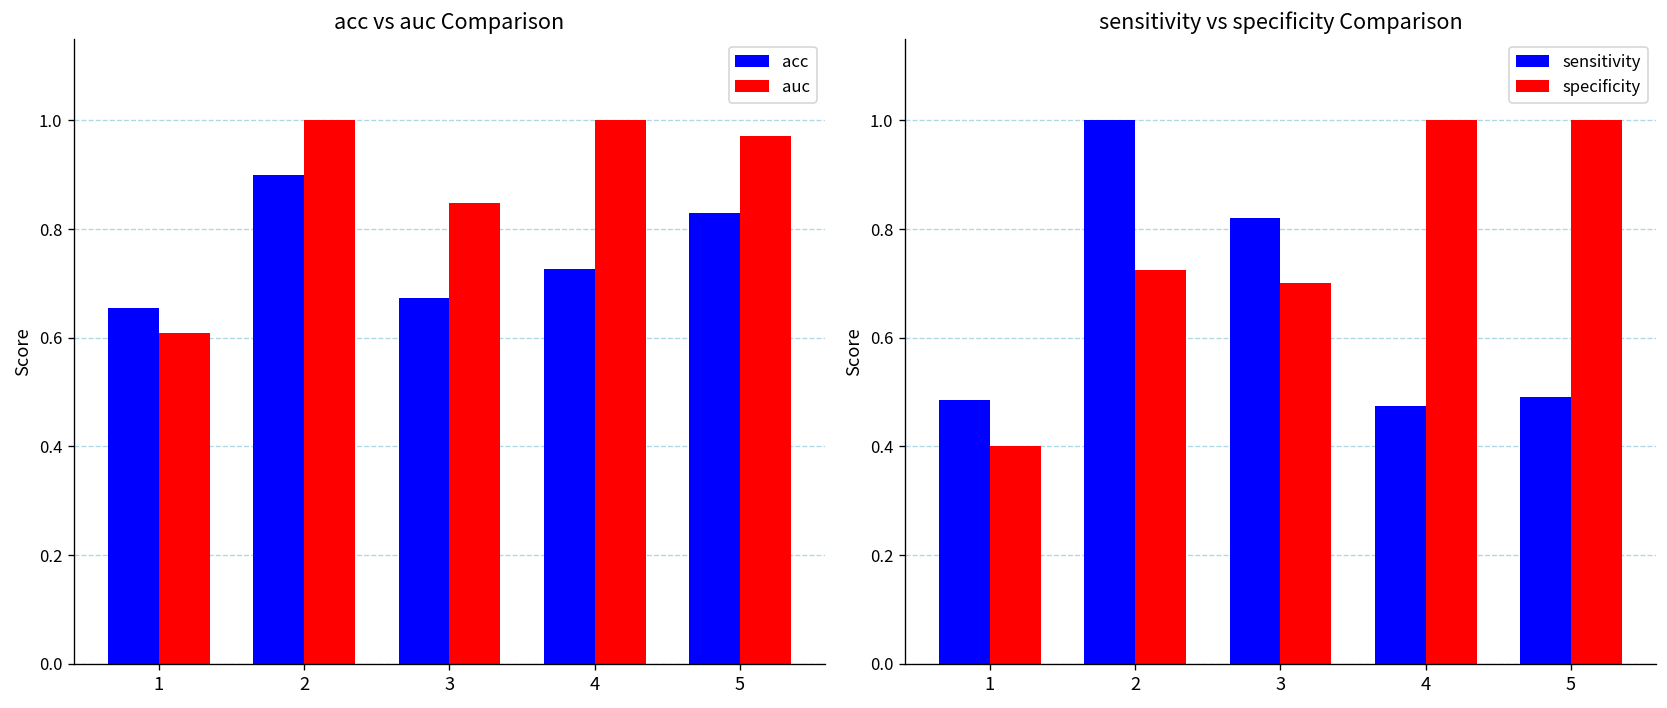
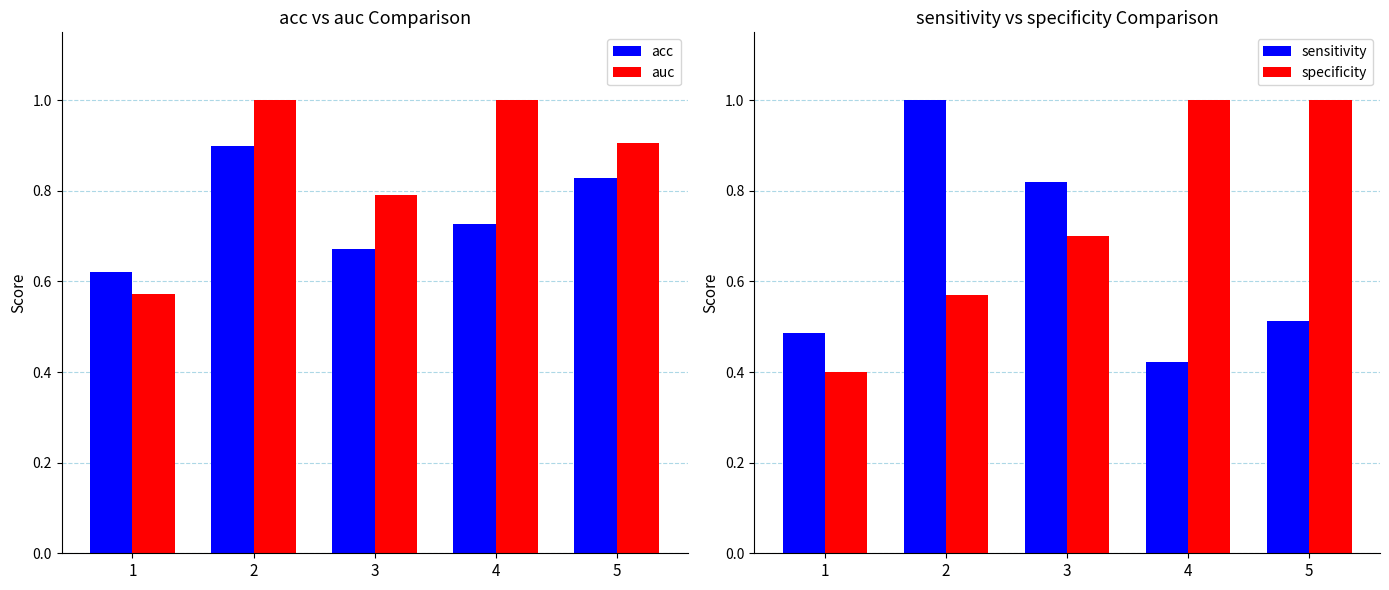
  {
    "acc vs auc Comparison": {
      "acc": {
-       "1": 0.65,
+       "1": 0.62,
        "2": 0.90,
        "3": 0.67,
        "4": 0.73,
        "5": 0.83
      },
      "auc": {
-       "1": 0.61,
+       "1": 0.57,
        "2": 1.00,
-       "3": 0.85,
+       "3": 0.79,
        "4": 1.00,
-       "5": 0.97
+       "5": 0.90
      }
    },
    "sensitivity vs specificity Comparison": {
      "sensitivity": {
        "1": 0.49,
        "2": 1.00,
        "3": 0.82,
-       "4": 0.48,
-       "5": 0.49
+       "4": 0.42,
+       "5": 0.51
      },
      "specificity": {
        "1": 0.40,
-       "2": 0.73,
+       "2": 0.57,
        "3": 0.70,
        "4": 1.00,
        "5": 1.00
      }
    }
  }
